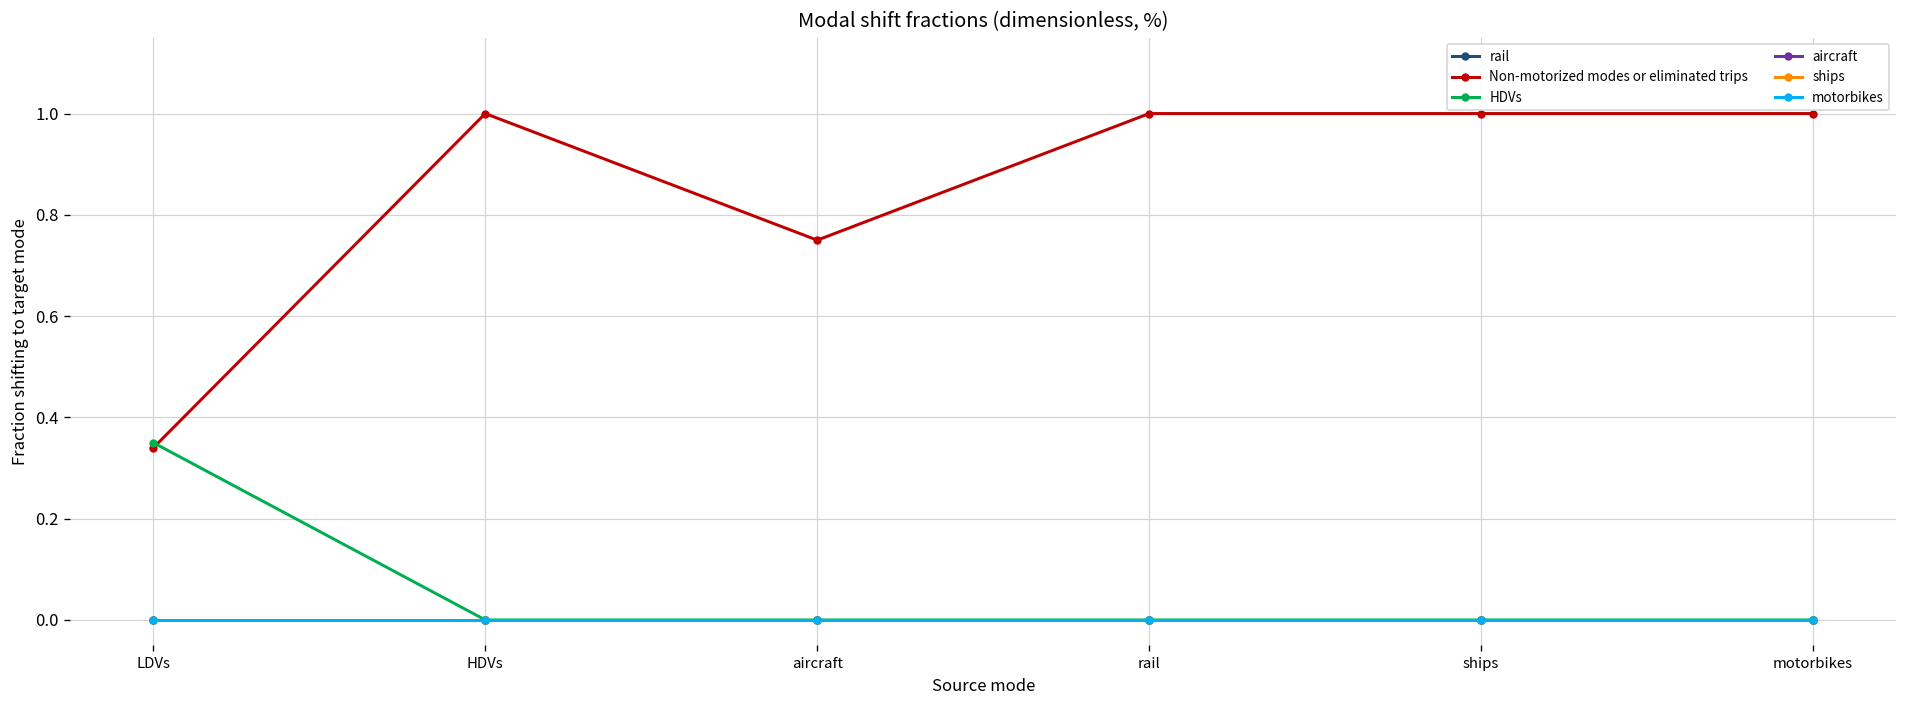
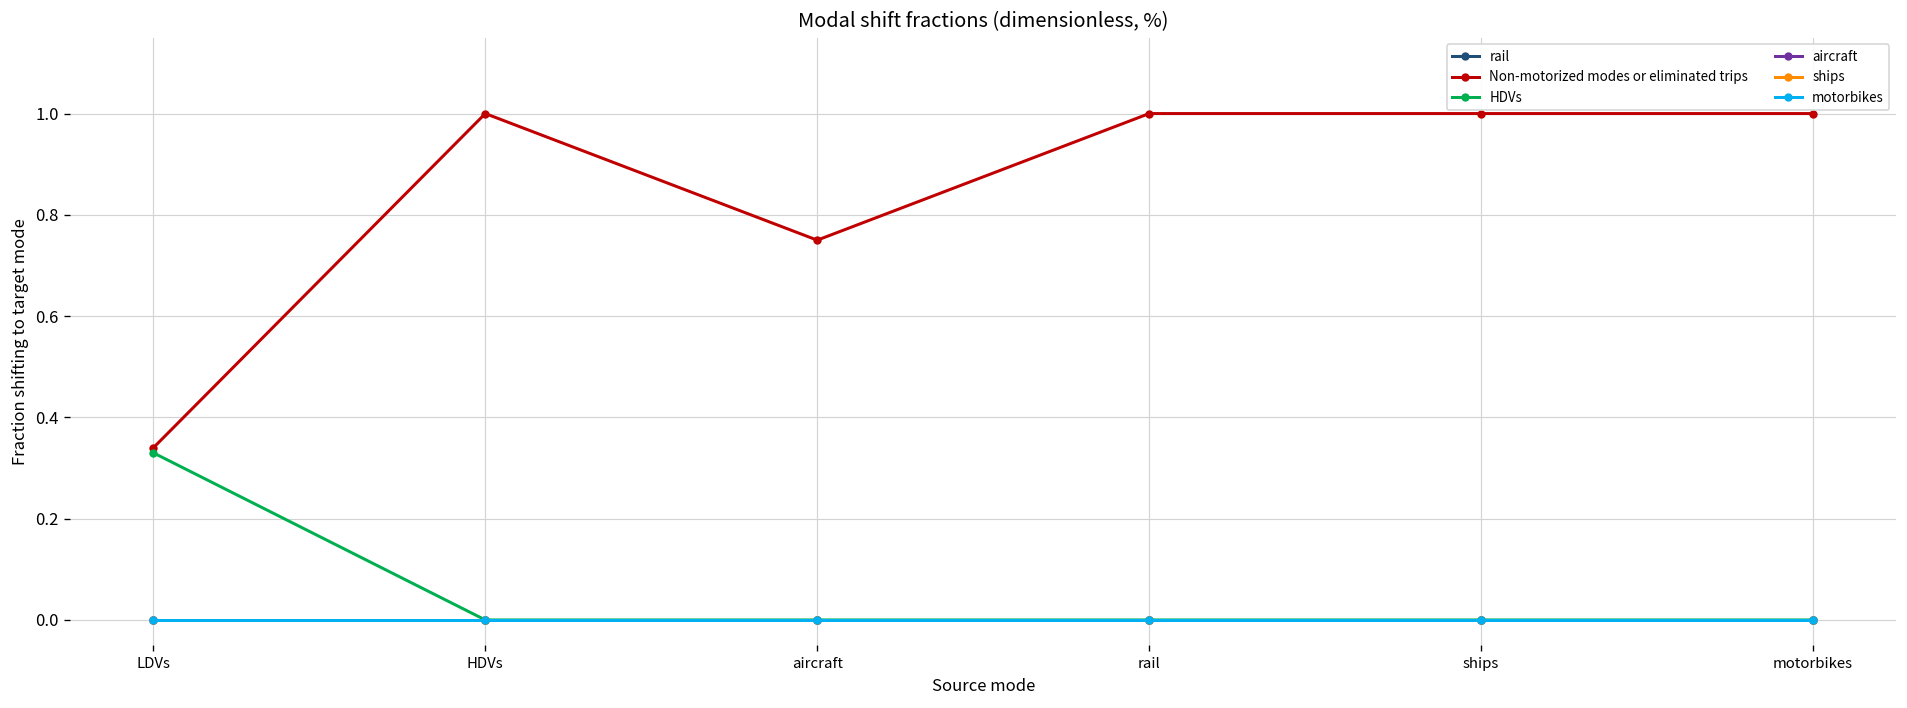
  {
    "motorbikes": {
      "LDVs": 0.00
    },
    "Non-motorized modes or eliminated trips": {
      "LDVs": 0.34,
      "HDVs": 1.00,
      "aircraft": 0.75,
      "rail": 1.00,
      "ships": 1.00,
      "motorbikes": 1.00
    },
    "HDVs": {
-     "LDVs": 0.35
+     "LDVs": 0.33
    }
  }
